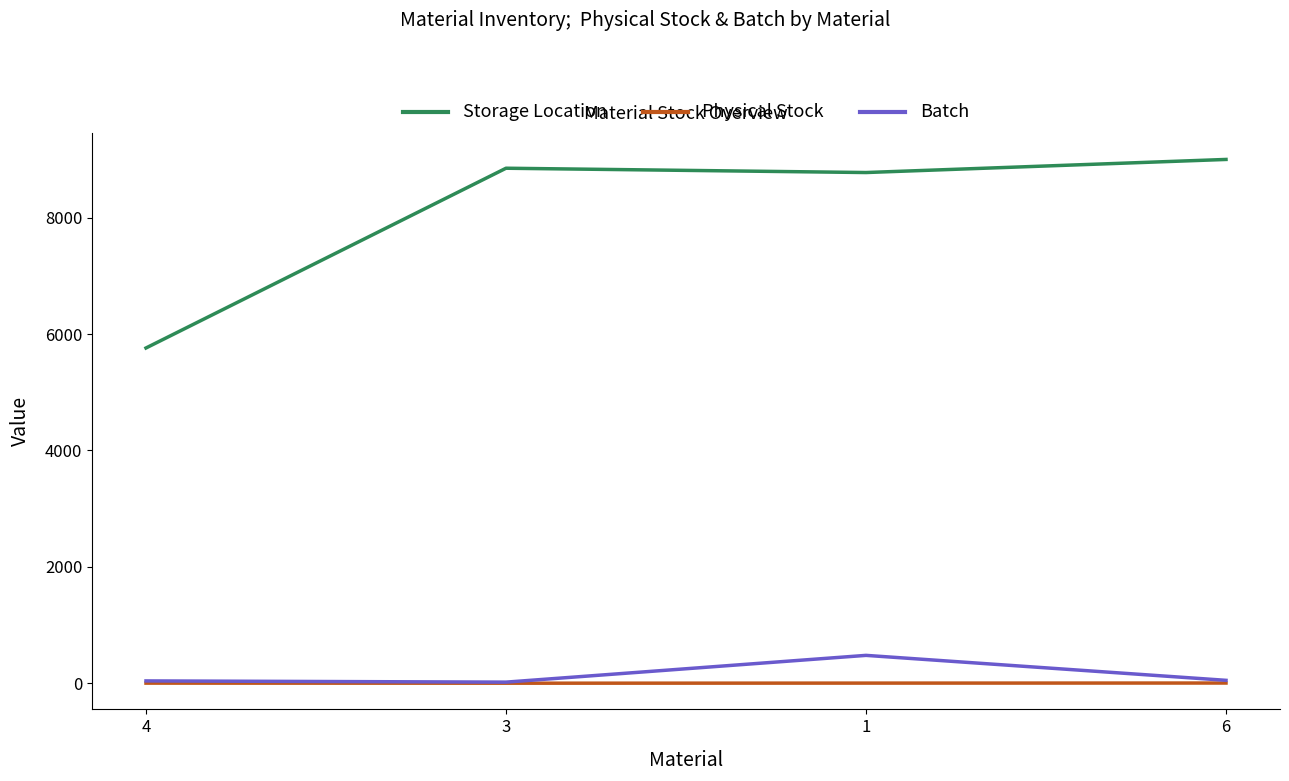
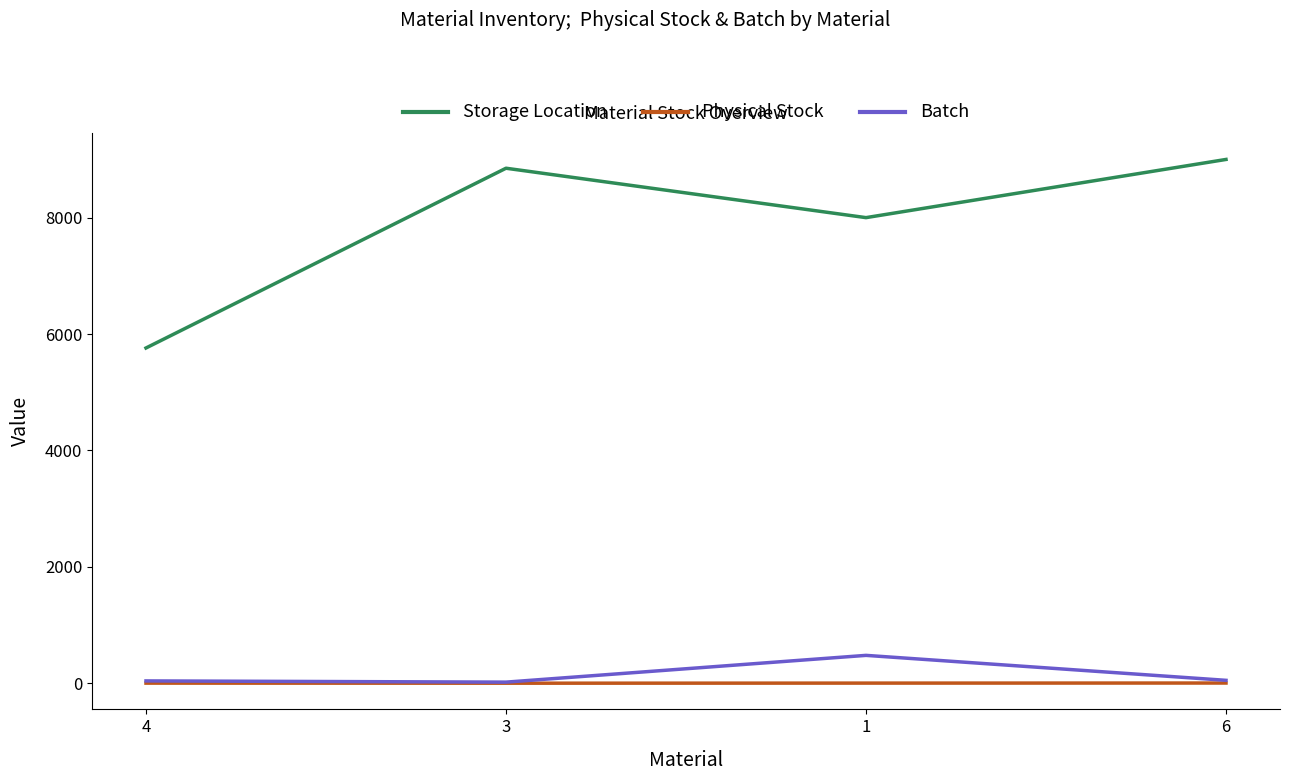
  {
    "Storage Location": {
      "4": 5800,
      "3": 8900,
-     "1": 8800,
+     "1": 8000,
      "6": 9000
    },
    "Physical Stock": {
      "1": 0,
      "6": 0
    },
    "Batch": {
      "1": 500,
      "6": 100
    }
  }
